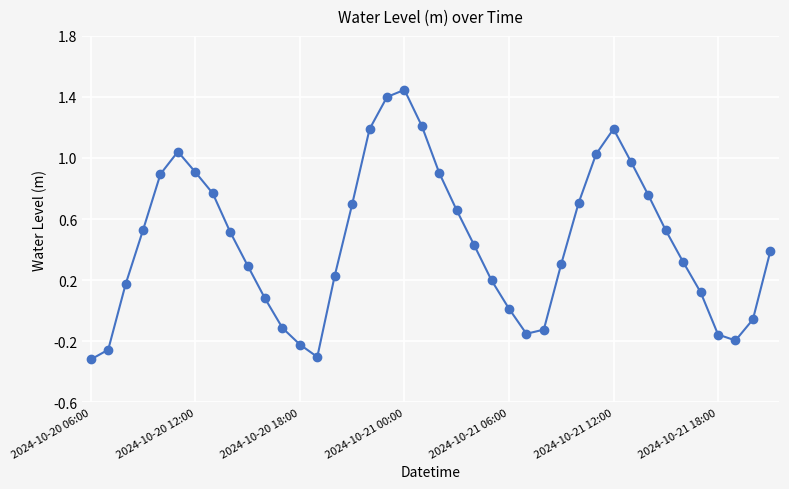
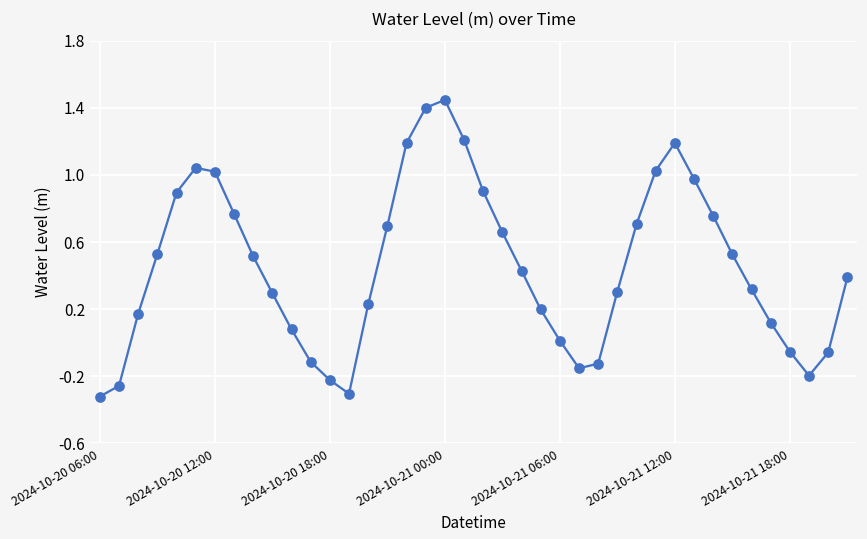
  {
    "2024-10-20 06:00": -0.32,
-   "2024-10-20 12:00": 0.91,
+   "2024-10-20 12:00": 1.02,
    "2024-10-20 18:00": -0.22,
    "2024-10-21 00:00": 1.45,
    "2024-10-21 06:00": 0.01,
    "2024-10-21 12:00": 1.19,
-   "2024-10-21 18:00": -0.16
+   "2024-10-21 18:00": -0.05
  }
